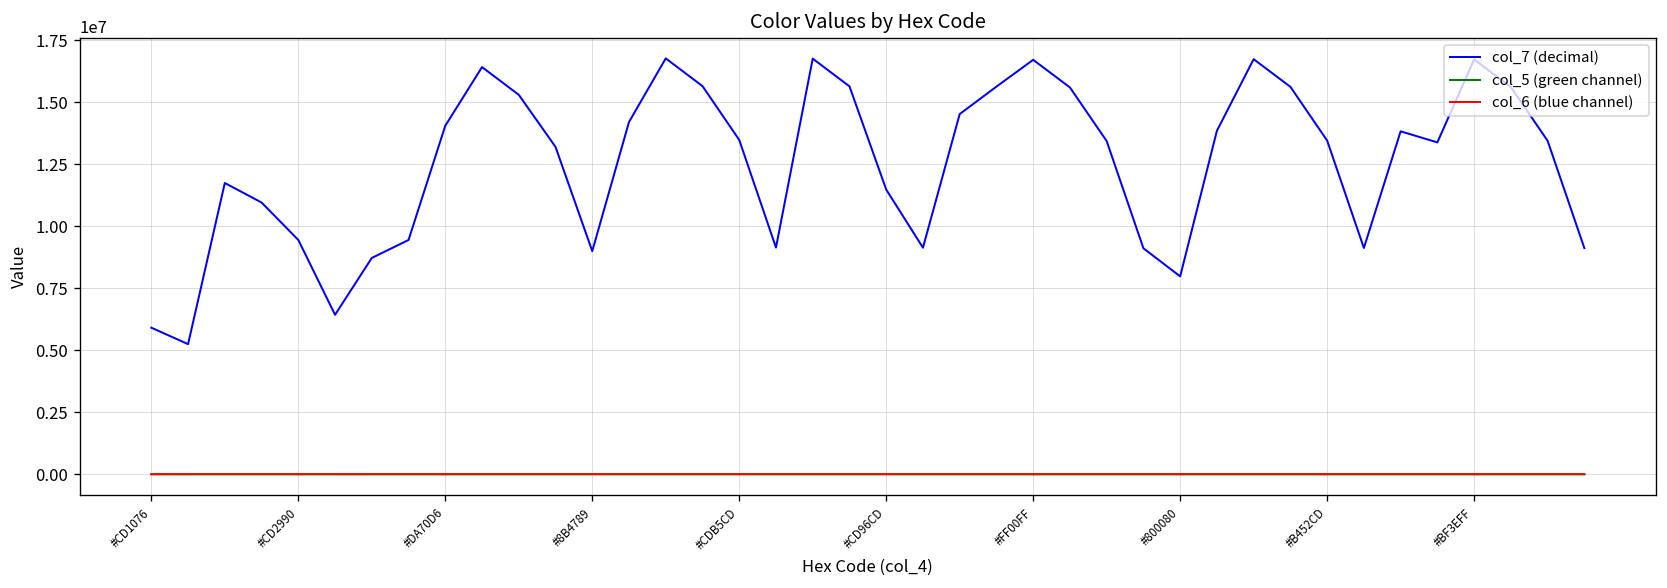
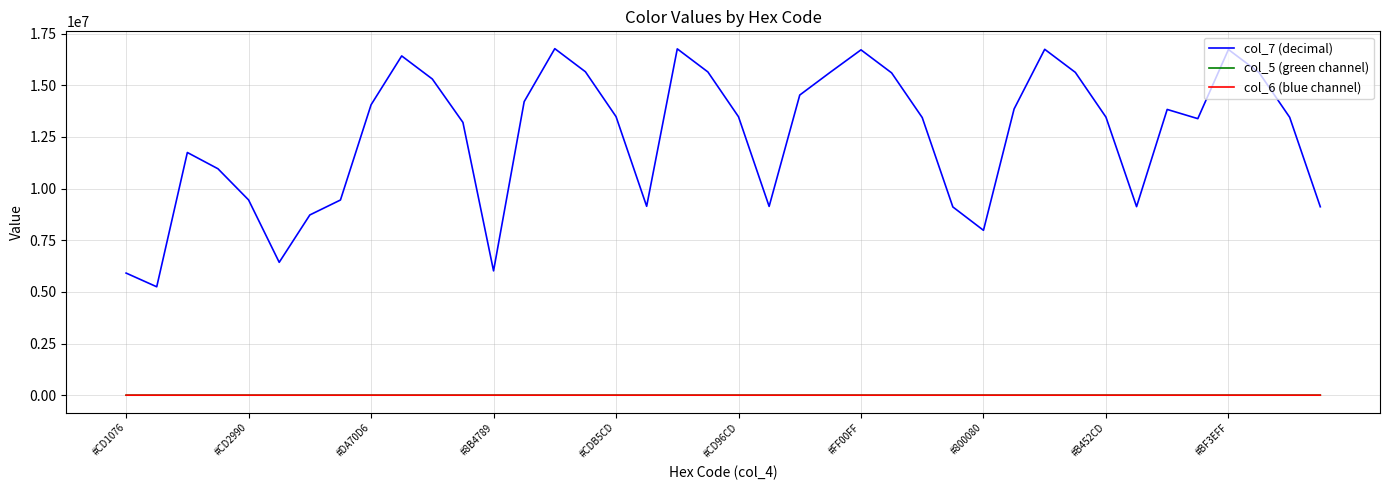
  {
    "col_7 (decimal)": {
      "#CD1076": 5900000,
      "#CD2990": 9400000,
      "#DA70D6": 14100000,
-     "#8B4789": 9000000,
+     "#8B4789": 6000000,
      "#CDB5CD": 13500000,
-     "#CD96CD": 11500000,
+     "#CD96CD": 13500000,
      "#FF00FF": 16700000,
      "#800080": 8000000,
      "#B452CD": 13500000
    },
    "col_6 (blue channel)": {
      "#CD1076": 0,
      "#CD2990": 0,
      "#DA70D6": 0,
      "#8B4789": 0,
      "#CDB5CD": 0,
      "#CD96CD": 0,
      "#FF00FF": 0,
      "#800080": 0,
      "#B452CD": 0,
      "#BF3EFF": 0
    }
  }
